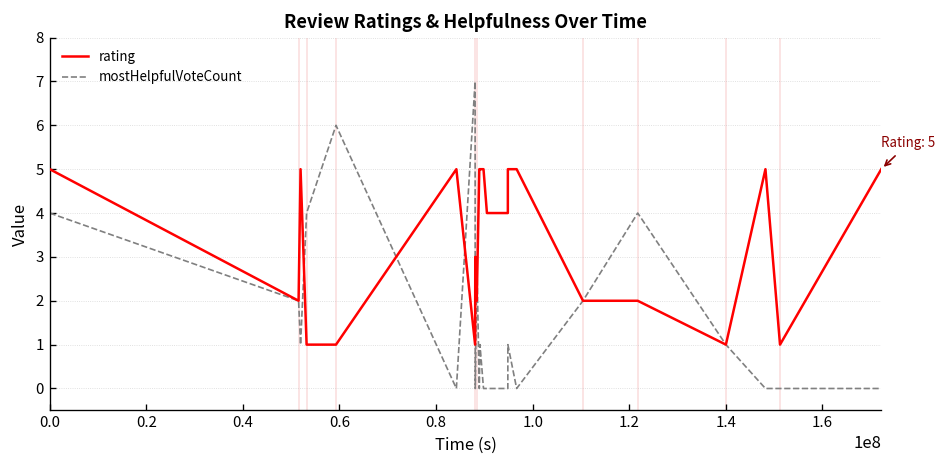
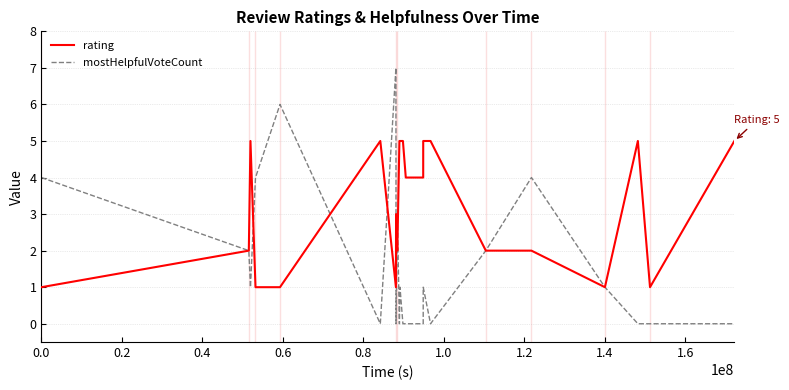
  {
    "rating": {
-     "0.0": 5
+     "0.0": 1
    },
    "mostHelpfulVoteCount": {
      "0.0": 4
    }
  }
